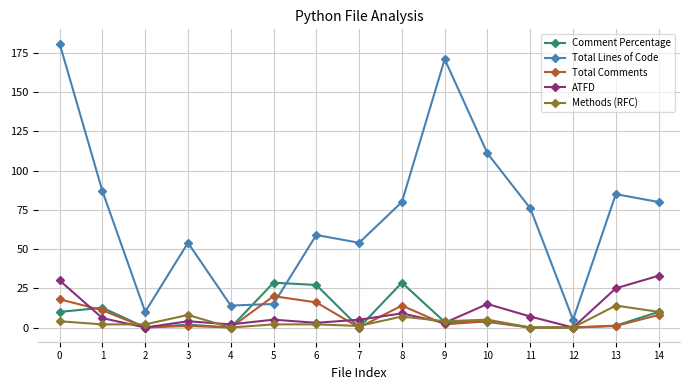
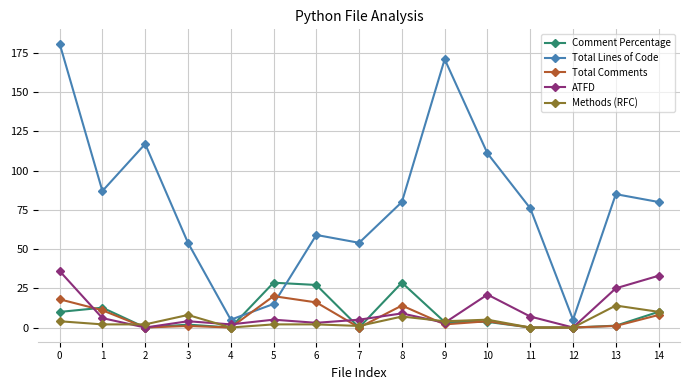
  {
    "Comment Percentage": {
      "0": 10,
      "1": 13,
      "5": 29,
      "6": 27,
      "8": 29
    },
    "Total Lines of Code": {
      "0": 181,
      "1": 87,
-     "2": 10,
+     "2": 117,
      "3": 54,
-     "4": 14,
+     "4": 5,
      "5": 15,
      "6": 59,
      "7": 54,
      "8": 80,
      "9": 171,
      "10": 111,
      "11": 76,
      "12": 5,
      "13": 85,
      "14": 80
    },
    "ATFD": {
-     "0": 30,
+     "0": 36,
      "1": 6,
      "3": 4,
      "4": 2,
      "5": 5,
      "7": 5,
      "8": 9,
-     "10": 15,
+     "10": 21,
      "11": 7,
      "13": 25,
      "14": 33
    }
  }
